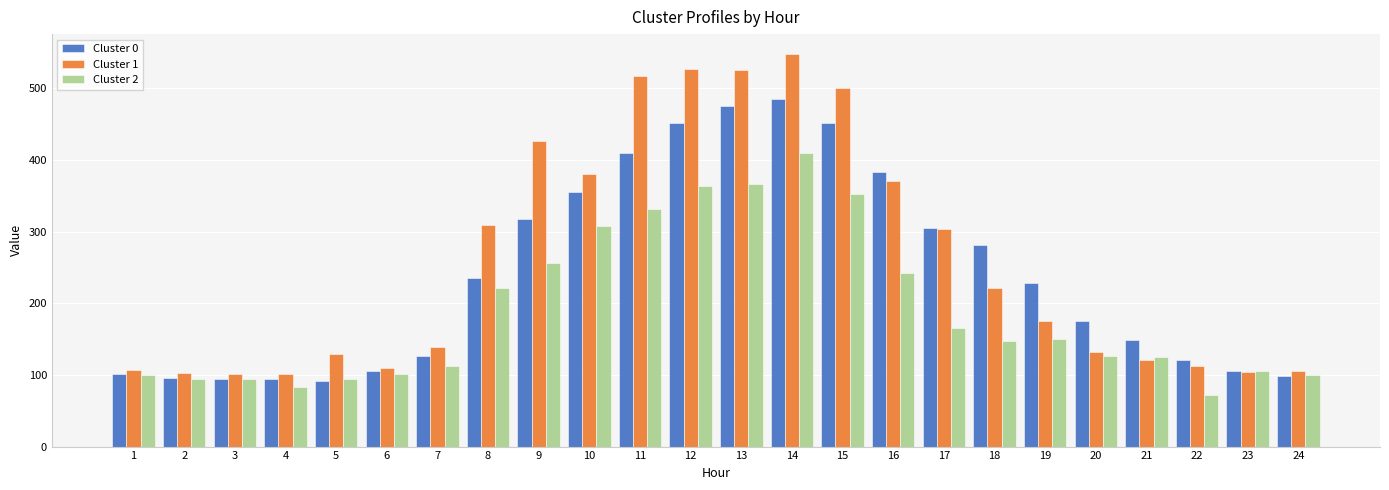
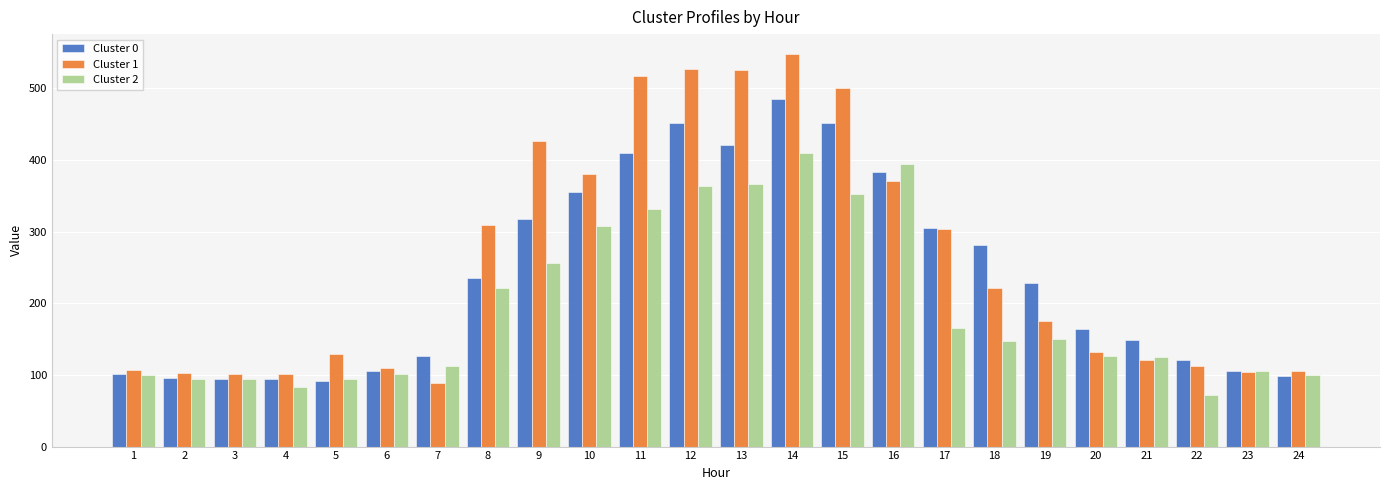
  {
    "Cluster 0": {
      "1": 100,
      "2": 100,
      "3": 90,
      "4": 90,
      "5": 90,
      "6": 110,
      "7": 130,
      "8": 240,
      "9": 320,
      "10": 360,
      "11": 410,
      "12": 450,
-     "13": 470,
+     "13": 420,
      "14": 490,
      "15": 450,
      "16": 380,
      "17": 310,
      "18": 280,
      "19": 230,
-     "20": 180,
+     "20": 160,
      "21": 150,
      "22": 120,
      "23": 110,
      "24": 100
    },
    "Cluster 1": {
      "1": 110,
      "2": 100,
      "3": 100,
      "4": 100,
      "5": 130,
      "6": 110,
-     "7": 140,
+     "7": 90,
      "8": 310,
      "9": 430,
      "10": 380,
      "11": 520,
      "12": 530,
      "13": 530,
      "14": 550,
      "15": 500,
      "16": 370,
      "17": 300,
      "18": 220,
      "19": 180,
      "20": 130,
      "21": 120,
      "22": 110,
      "23": 100,
      "24": 110
    },
    "Cluster 2": {
      "1": 100,
      "2": 90,
      "3": 90,
      "4": 80,
      "5": 90,
      "6": 100,
      "7": 110,
      "8": 220,
      "9": 260,
      "10": 310,
      "11": 330,
      "12": 360,
      "13": 370,
      "14": 410,
      "15": 350,
-     "16": 240,
+     "16": 390,
      "17": 170,
      "18": 150,
      "19": 150,
      "20": 130,
      "21": 120,
      "22": 70,
      "23": 110,
      "24": 100
    }
  }
